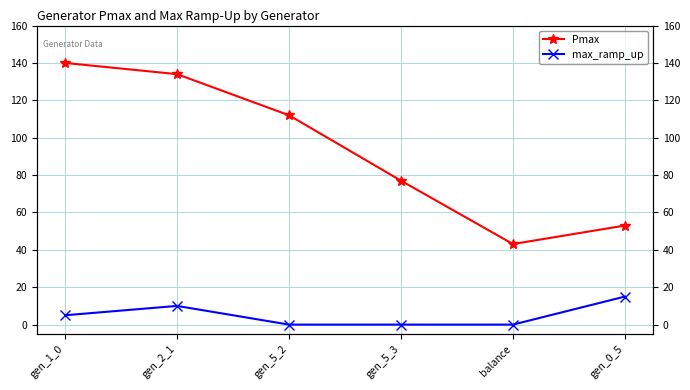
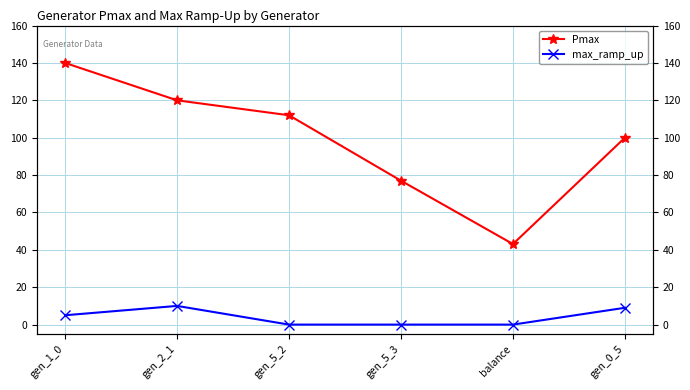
  {
    "Pmax": {
      "gen_1_0": 140,
-     "gen_2_1": 134,
+     "gen_2_1": 120,
      "gen_5_2": 112,
      "gen_5_3": 77,
      "balance": 43,
-     "gen_0_5": 53
+     "gen_0_5": 100
    },
    "max_ramp_up": {
      "gen_1_0": 5,
      "gen_2_1": 10,
      "gen_5_2": 0,
      "gen_5_3": 0,
      "balance": 0,
-     "gen_0_5": 15
+     "gen_0_5": 9
    }
  }
